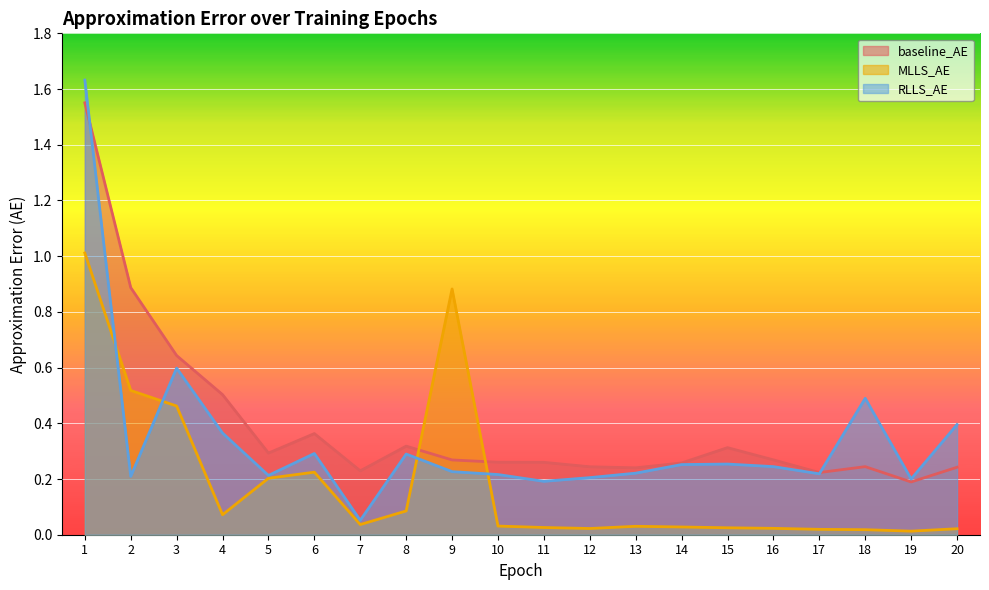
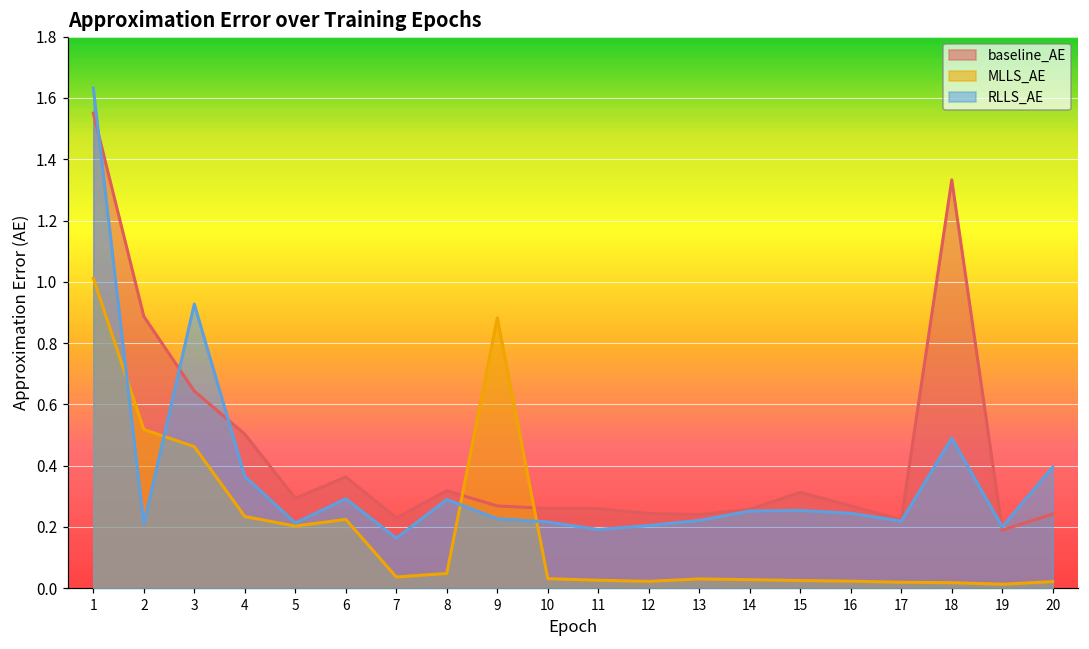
  {
    "baseline_AE": {
      "1": 1.55,
      "2": 0.89,
      "3": 0.64,
      "4": 0.50,
      "5": 0.29,
      "6": 0.36,
      "7": 0.23,
      "8": 0.32,
      "9": 0.27,
      "10": 0.26,
      "11": 0.26,
      "12": 0.24,
      "13": 0.24,
      "15": 0.31,
      "16": 0.27,
-     "18": 0.24,
+     "18": 1.33,
      "19": 0.19,
      "20": 0.24
    },
    "MLLS_AE": {
      "1": 1.01,
      "2": 0.52,
      "3": 0.46,
-     "4": 0.07,
+     "4": 0.23,
      "5": 0.20,
      "6": 0.22,
      "7": 0.04,
-     "8": 0.09,
+     "8": 0.05,
      "9": 0.88,
      "10": 0.03,
      "11": 0.03,
      "12": 0.02,
      "13": 0.03,
      "14": 0.03,
      "15": 0.02,
      "16": 0.02,
      "17": 0.02,
      "18": 0.02,
      "19": 0.01,
      "20": 0.02
    },
    "RLLS_AE": {
      "1": 1.63,
      "2": 0.21,
-     "3": 0.60,
+     "3": 0.93,
      "4": 0.37,
      "5": 0.21,
      "6": 0.29,
-     "7": 0.05,
+     "7": 0.16,
      "8": 0.29,
      "9": 0.23,
      "10": 0.22,
      "11": 0.19,
      "12": 0.20,
      "13": 0.22,
      "15": 0.25,
      "16": 0.24,
      "18": 0.49,
      "19": 0.20,
      "20": 0.40
    }
  }
